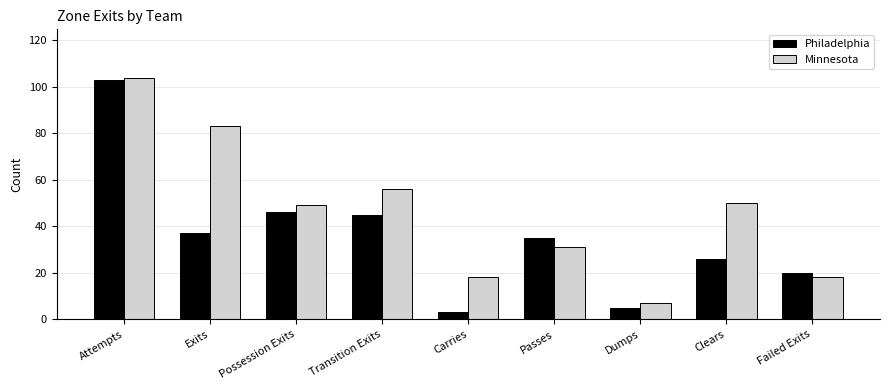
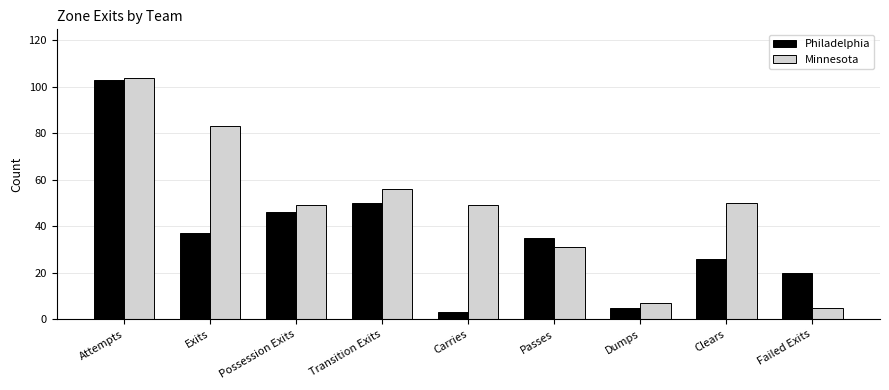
  {
    "Philadelphia": {
      "Attempts": 103,
      "Exits": 37,
      "Possession Exits": 46,
-     "Transition Exits": 45,
+     "Transition Exits": 50,
      "Carries": 3,
      "Passes": 35,
      "Dumps": 5,
      "Clears": 26,
      "Failed Exits": 20
    },
    "Minnesota": {
      "Attempts": 104,
      "Exits": 83,
      "Possession Exits": 49,
      "Transition Exits": 56,
-     "Carries": 18,
+     "Carries": 49,
      "Passes": 31,
      "Dumps": 7,
      "Clears": 50,
-     "Failed Exits": 18
+     "Failed Exits": 5
    }
  }
